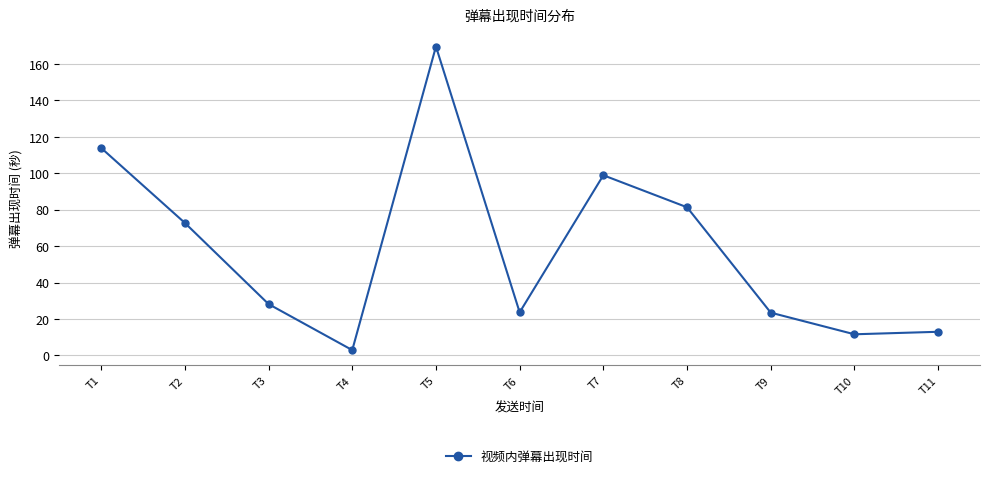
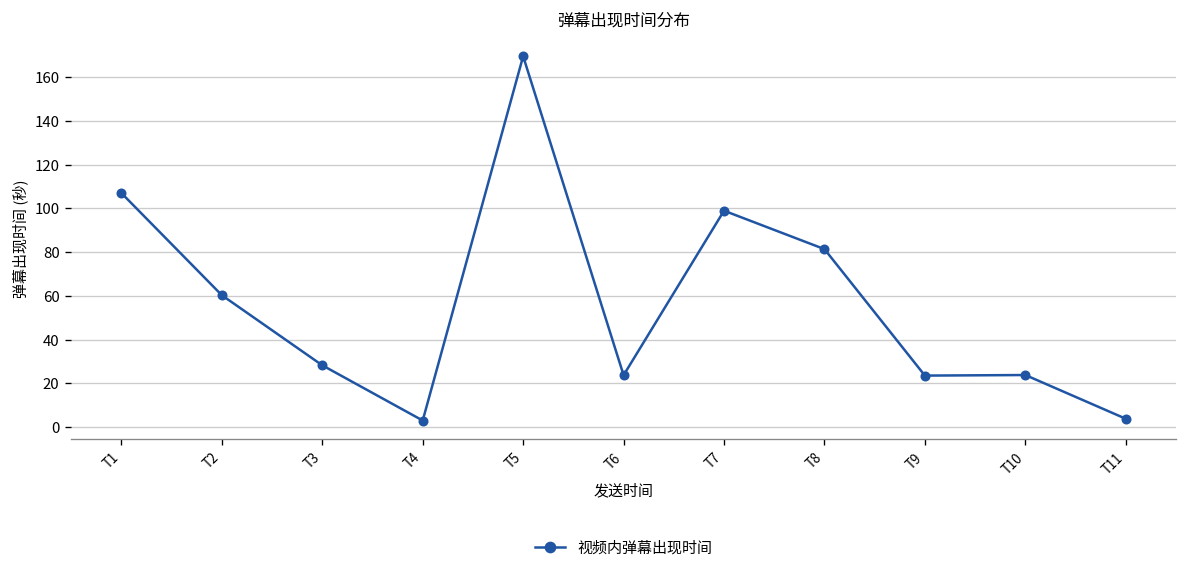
  {
-   "T1": 114,
-   "T2": 73,
+   "T1": 107,
+   "T2": 60,
    "T3": 28,
    "T4": 3,
    "T5": 170,
    "T6": 24,
    "T7": 99,
    "T8": 81,
    "T9": 23,
-   "T10": 12,
-   "T11": 13
+   "T10": 24,
+   "T11": 4
  }
